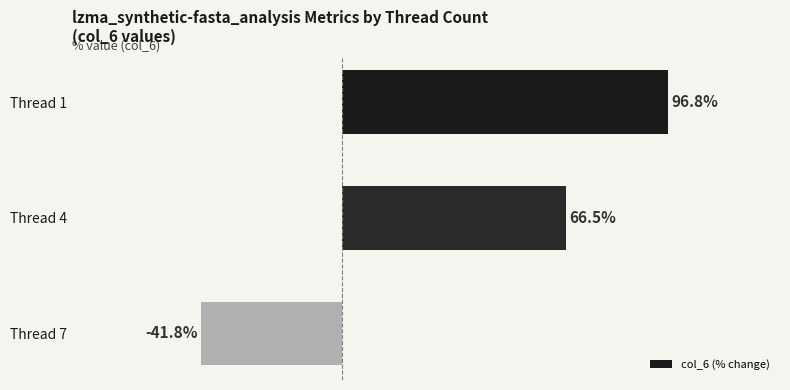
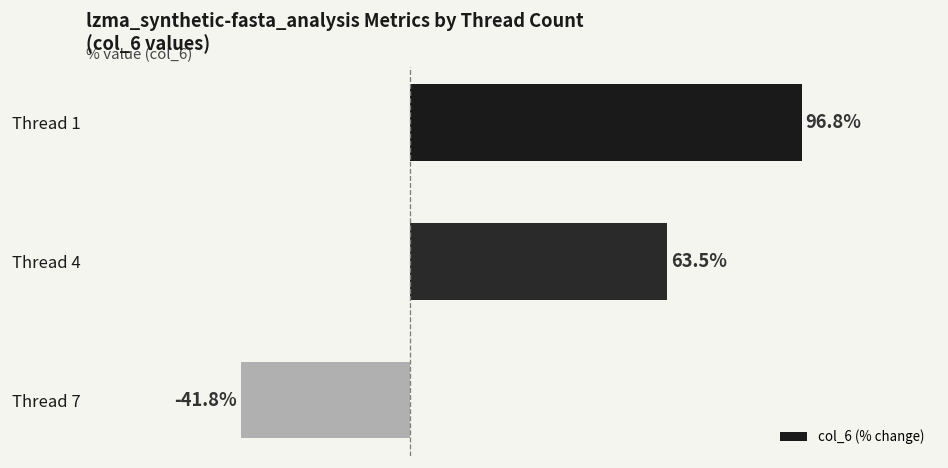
  {
    "Thread 1": "96.8%",
-   "Thread 4": "66.5%",
+   "Thread 4": "63.5%",
    "Thread 7": "-41.8%"
  }
